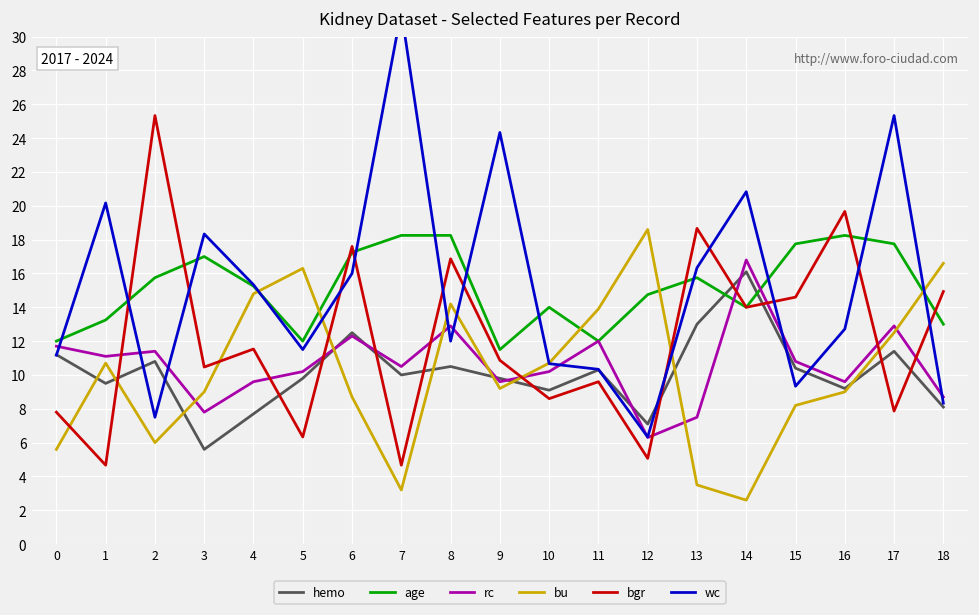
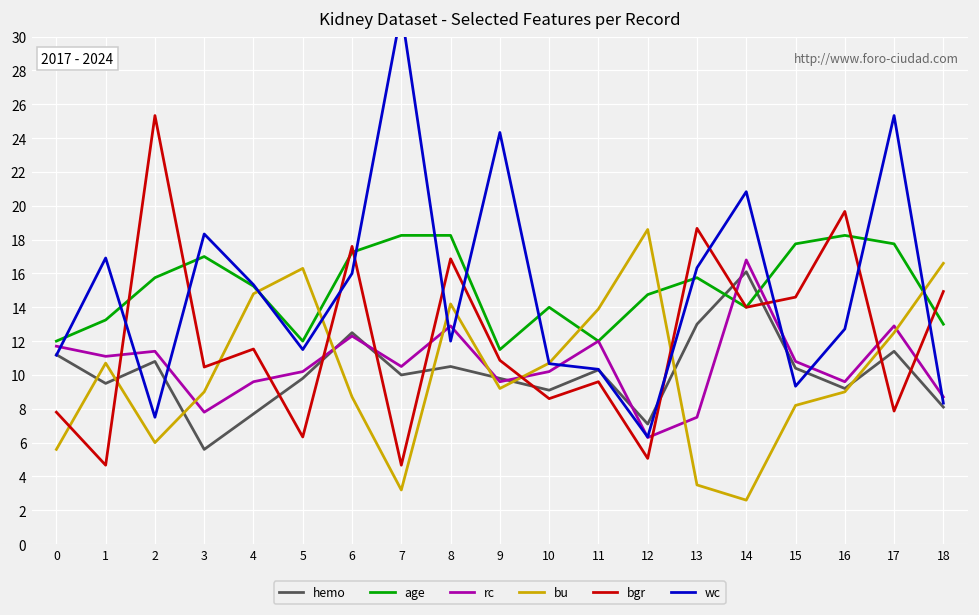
  {
    "hemo": {
      "1": 9.5,
      "2": 10.8,
      "3": 5.6,
      "4": 7.7,
      "5": 9.8,
      "6": 12.5,
      "7": 10.0,
      "8": 10.5,
      "9": 9.8,
      "10": 9.1,
      "12": 7.1,
      "13": 13.0,
      "14": 16.1,
      "15": 10.4,
      "16": 9.2,
      "17": 11.4,
      "18": 8.1
    },
    "age": {
      "0": 12.0,
      "1": 13.3,
      "2": 15.8,
      "3": 17.0,
      "5": 12.0,
      "6": 17.3,
      "7": 18.3,
      "8": 18.3,
      "9": 11.5,
      "10": 14.0,
      "12": 14.8,
      "13": 15.8,
      "15": 17.8,
      "16": 18.3,
      "17": 17.8,
      "18": 13.0
    },
    "rc": {
      "0": 11.7,
      "1": 11.1,
      "2": 11.4,
      "3": 7.8,
      "4": 9.6,
      "5": 10.2,
      "6": 12.3,
      "7": 10.5,
      "8": 12.9,
      "9": 9.6,
      "10": 10.2,
      "13": 7.5,
      "14": 16.8,
      "15": 10.8,
      "16": 9.6,
      "17": 12.9,
      "18": 8.7
    },
    "bu": {
      "0": 5.6,
      "1": 10.7,
      "2": 6.0,
      "3": 9.0,
      "4": 14.8,
      "5": 16.3,
      "6": 8.7,
      "7": 3.2,
      "8": 14.2,
      "9": 9.2,
      "11": 13.9,
      "12": 18.6,
      "13": 3.5,
      "14": 2.6,
      "15": 8.2,
      "16": 9.0,
      "17": 12.5,
      "18": 16.6
    },
    "bgr": {
      "0": 7.8,
      "1": 4.7,
      "2": 25.3,
      "3": 10.5,
      "4": 11.5,
      "5": 6.3,
      "6": 17.6,
      "7": 4.7,
      "8": 16.9,
      "9": 10.9,
      "10": 8.6,
      "11": 9.6,
      "12": 5.1,
      "13": 18.7,
      "15": 14.6,
      "16": 19.7,
      "17": 7.9,
      "18": 14.9
    },
    "wc": {
-     "1": 20.2,
+     "1": 16.9,
      "2": 7.5,
      "3": 18.3,
      "5": 11.5,
      "6": 16.0,
      "8": 12.0,
      "9": 24.3,
      "13": 16.3,
      "14": 20.8,
      "15": 9.3,
      "16": 12.7,
      "17": 25.3,
      "18": 8.3
    }
  }
